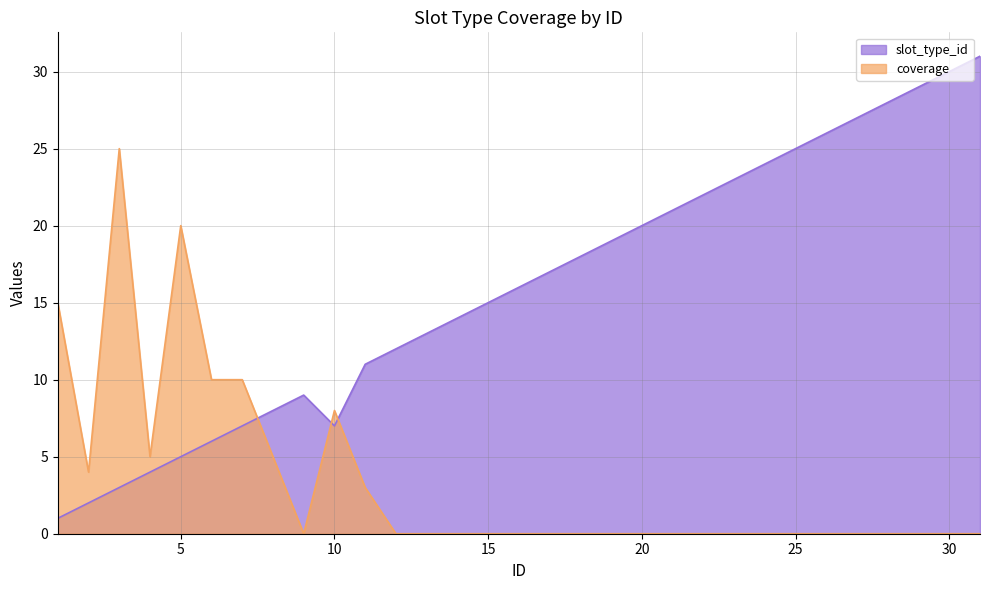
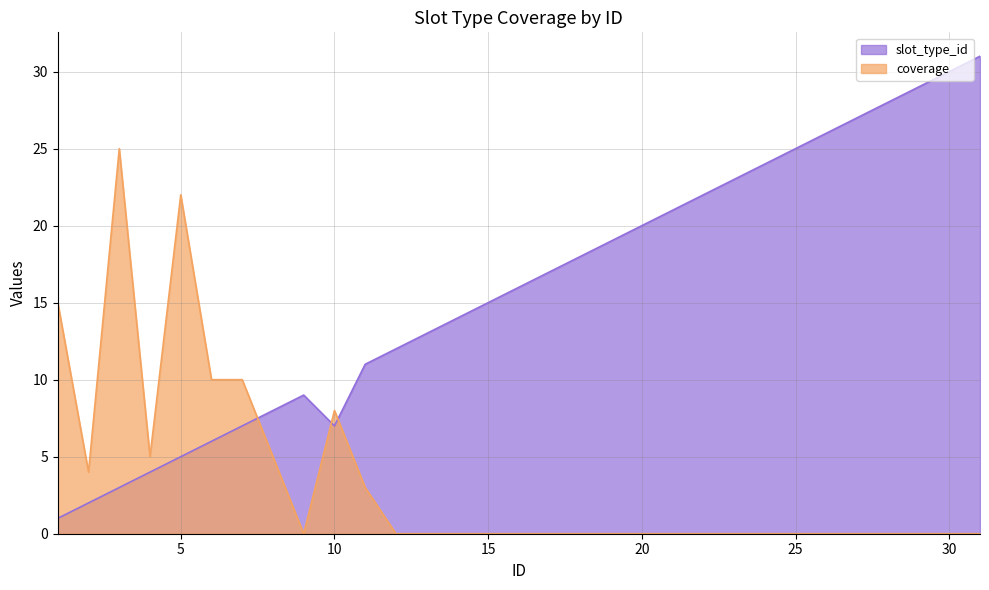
  {
    "slot_type_id": {
      "5": 5,
      "10": 7
    },
    "coverage": {
-     "5": 20,
+     "5": 22,
      "10": 8
    }
  }
